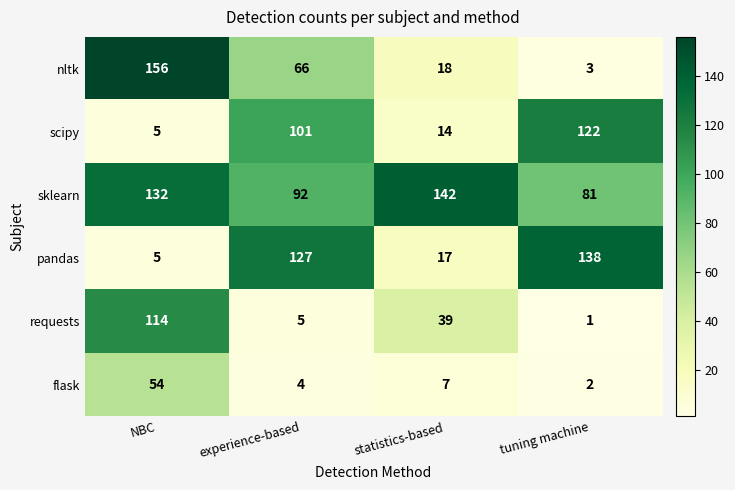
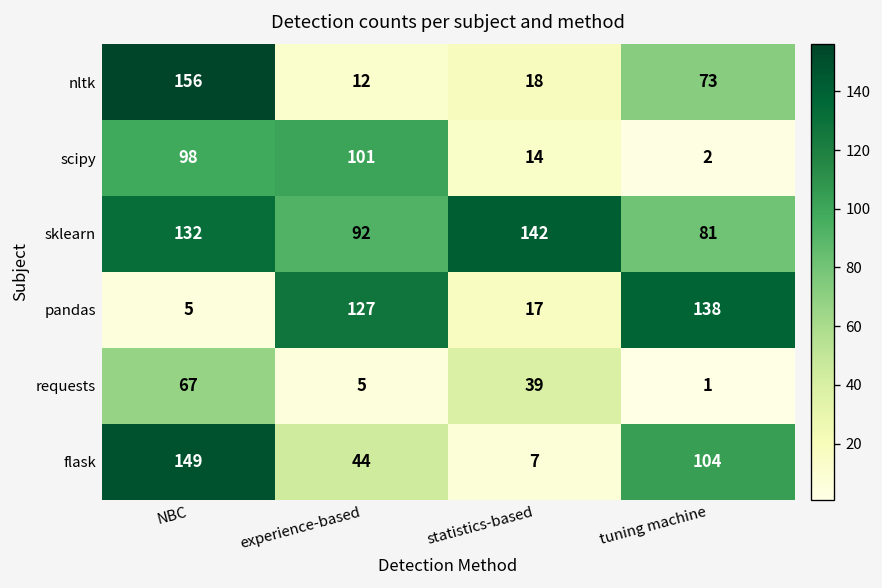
  {
    "nltk": {
      "NBC": 156,
-     "experience-based": 66,
+     "experience-based": 12,
      "statistics-based": 18,
-     "tuning machine": 3
+     "tuning machine": 73
    },
    "scipy": {
-     "NBC": 5,
+     "NBC": 98,
      "experience-based": 101,
      "statistics-based": 14,
-     "tuning machine": 122
+     "tuning machine": 2
    },
    "sklearn": {
      "NBC": 132,
      "experience-based": 92,
      "statistics-based": 142,
      "tuning machine": 81
    },
    "pandas": {
      "NBC": 5,
      "experience-based": 127,
      "statistics-based": 17,
      "tuning machine": 138
    },
    "requests": {
-     "NBC": 114,
+     "NBC": 67,
      "experience-based": 5,
      "statistics-based": 39,
      "tuning machine": 1
    },
    "flask": {
-     "NBC": 54,
-     "experience-based": 4,
+     "NBC": 149,
+     "experience-based": 44,
      "statistics-based": 7,
-     "tuning machine": 2
+     "tuning machine": 104
    }
  }
